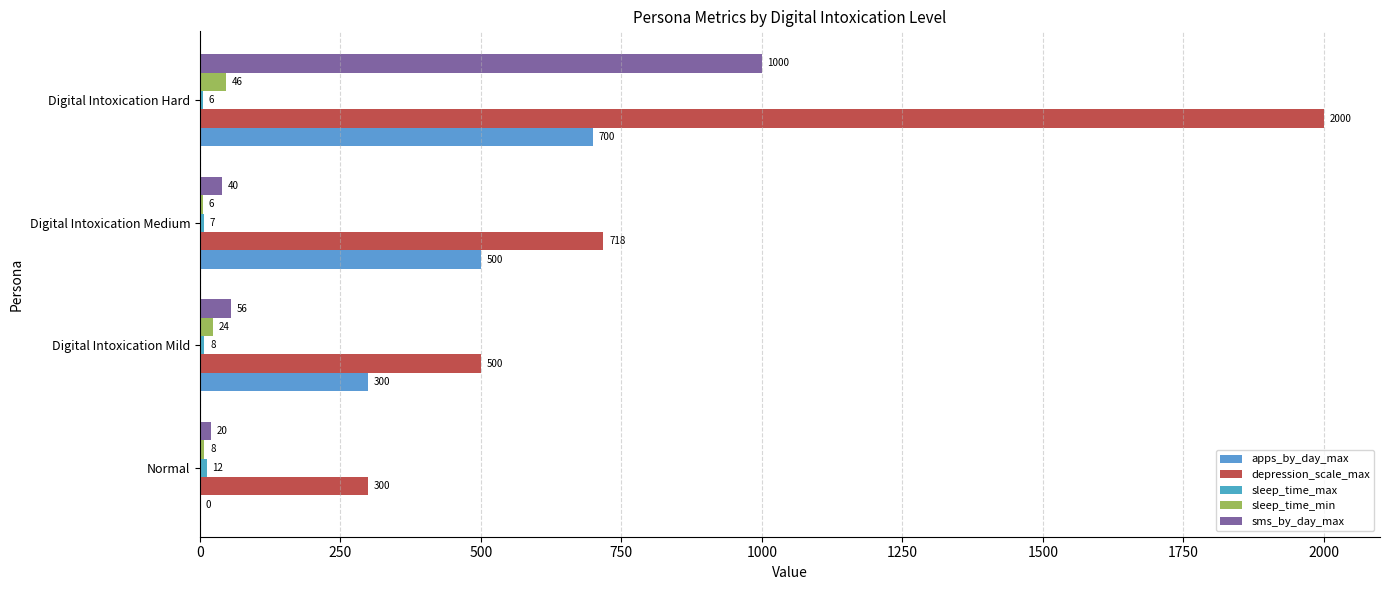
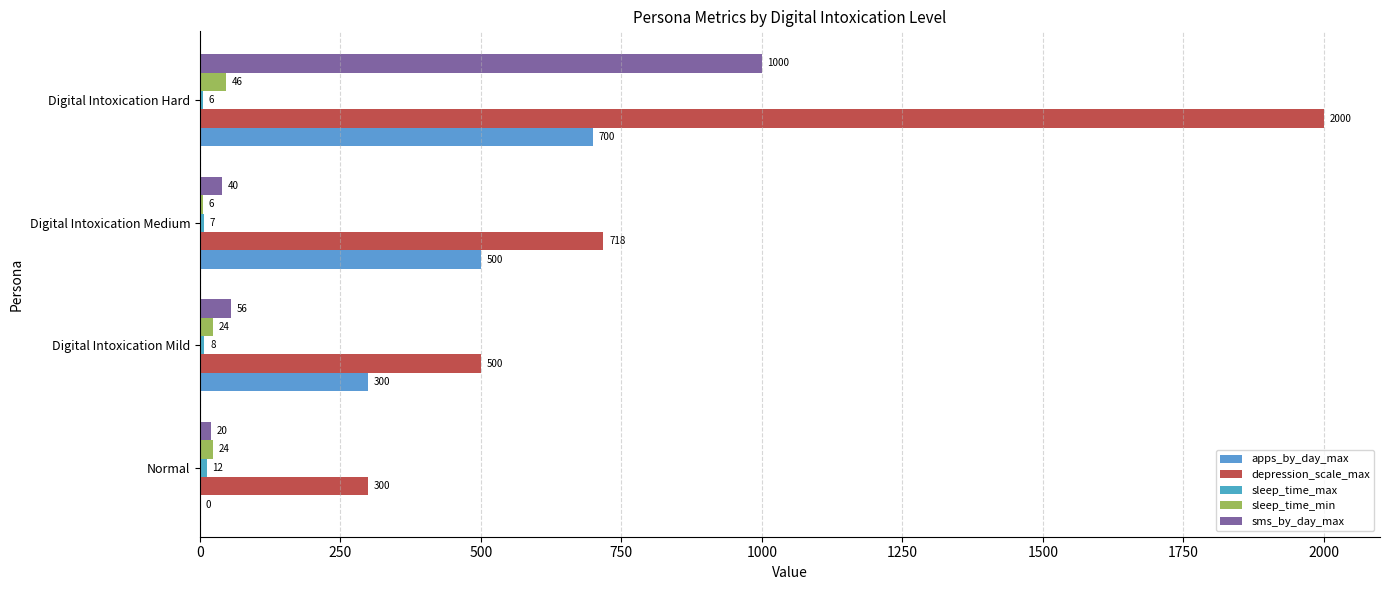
  {
    "depression_scale_max": {
      "Digital Intoxication Hard": 2000,
      "Digital Intoxication Medium": 718,
      "Digital Intoxication Mild": 500,
      "Normal": 300
    },
    "sleep_time_min": {
      "Digital Intoxication Hard": 46,
      "Digital Intoxication Medium": 6,
      "Digital Intoxication Mild": 24,
-     "Normal": 8
+     "Normal": 24
    },
    "sms_by_day_max": {
      "Digital Intoxication Hard": 1000,
      "Digital Intoxication Medium": 40,
      "Digital Intoxication Mild": 56,
      "Normal": 20
    }
  }
